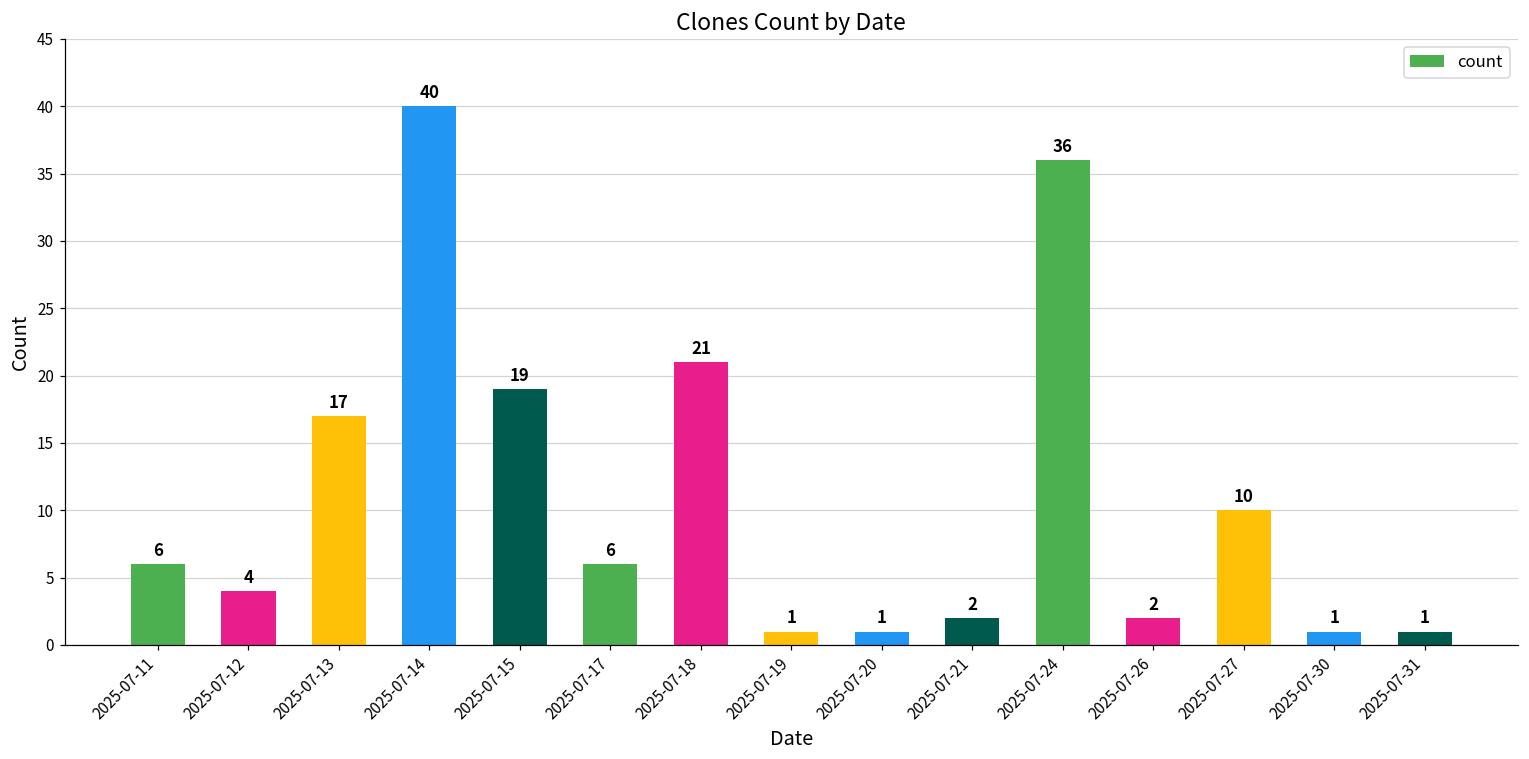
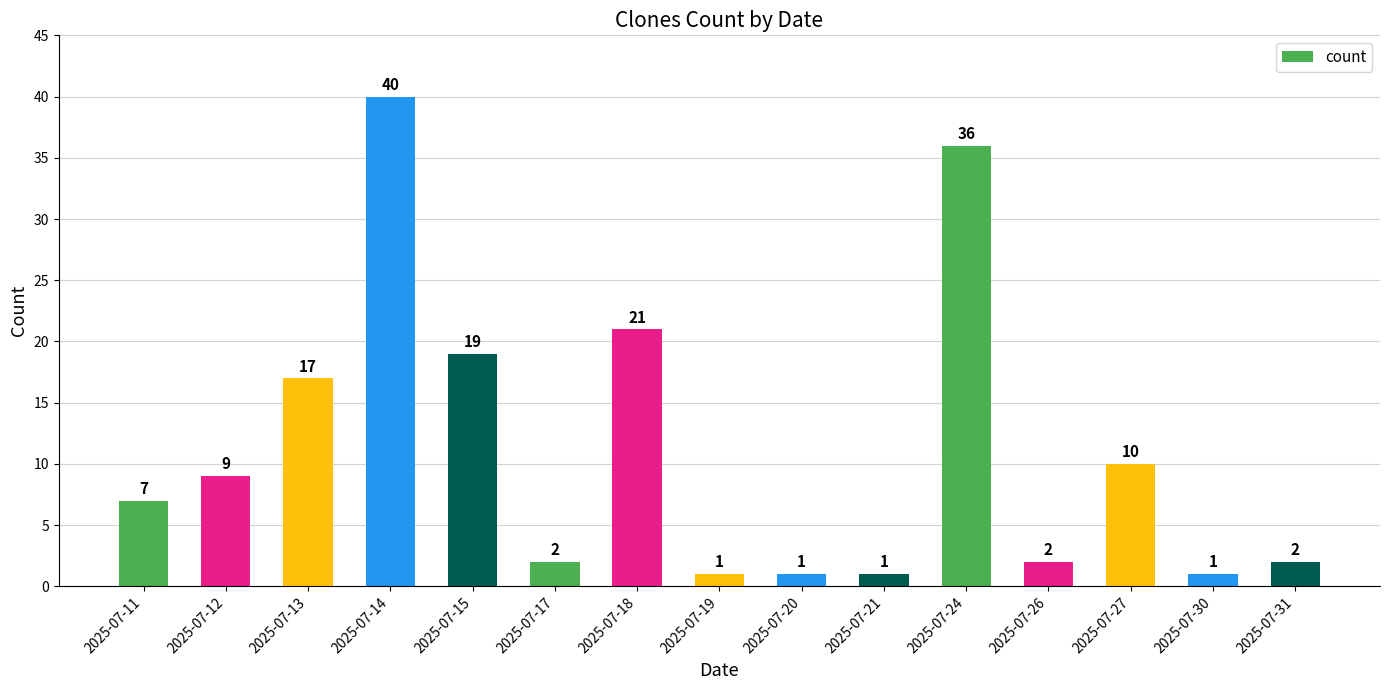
  {
-   "2025-07-11": 6,
-   "2025-07-12": 4,
+   "2025-07-11": 7,
+   "2025-07-12": 9,
    "2025-07-13": 17,
    "2025-07-14": 40,
    "2025-07-15": 19,
-   "2025-07-17": 6,
+   "2025-07-17": 2,
    "2025-07-18": 21,
    "2025-07-19": 1,
    "2025-07-20": 1,
-   "2025-07-21": 2,
+   "2025-07-21": 1,
    "2025-07-24": 36,
    "2025-07-26": 2,
    "2025-07-27": 10,
    "2025-07-30": 1,
-   "2025-07-31": 1
+   "2025-07-31": 2
  }
